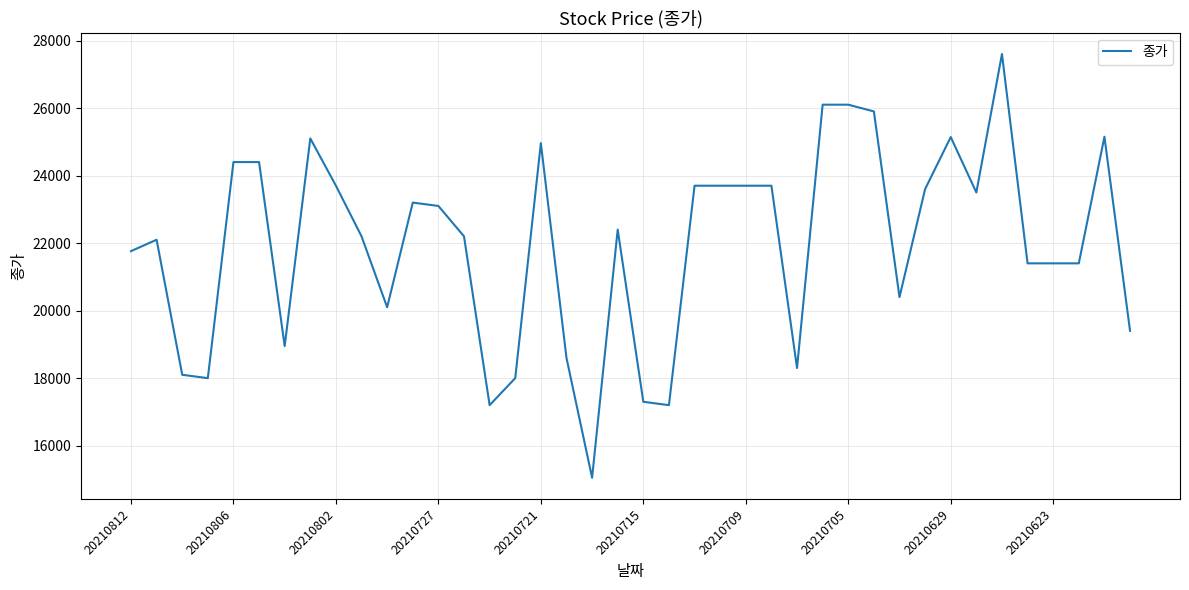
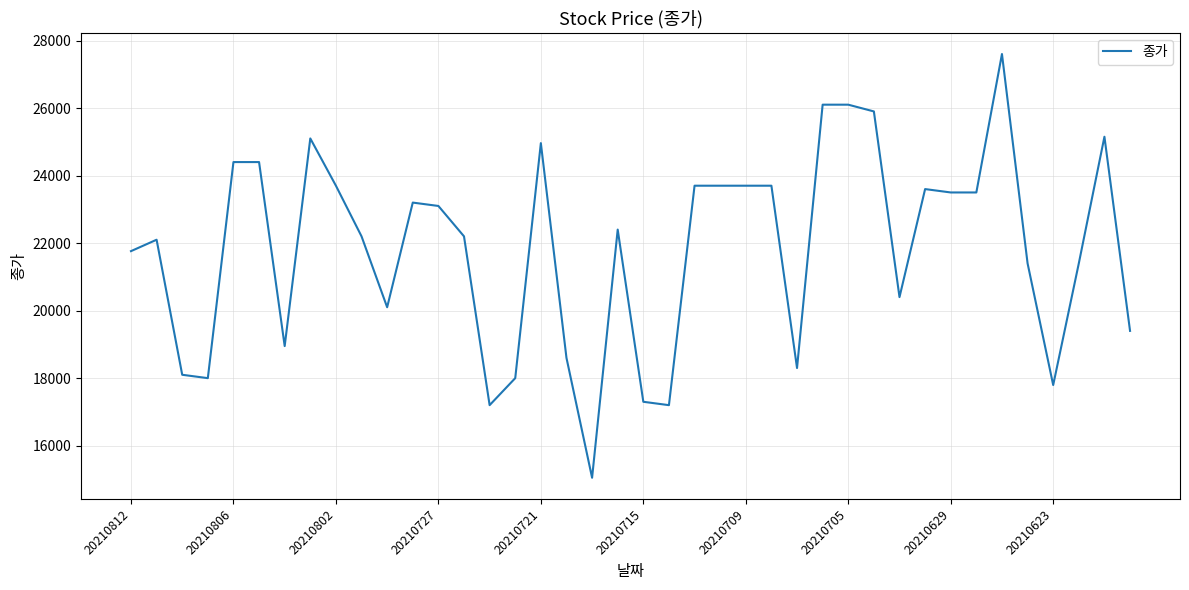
  {
    "20210812": 21800,
    "20210806": 24400,
    "20210802": 23700,
    "20210727": 23100,
    "20210721": 25000,
    "20210715": 17300,
    "20210709": 23700,
    "20210705": 26100,
-   "20210629": 25100,
-   "20210623": 21400
+   "20210629": 23500,
+   "20210623": 17800
  }
